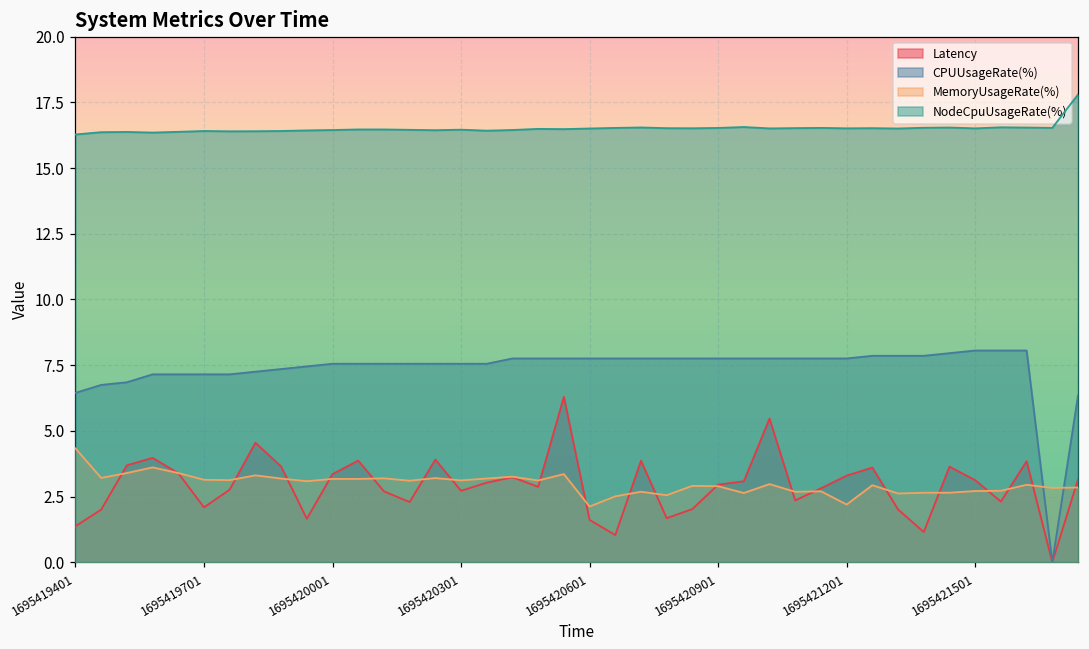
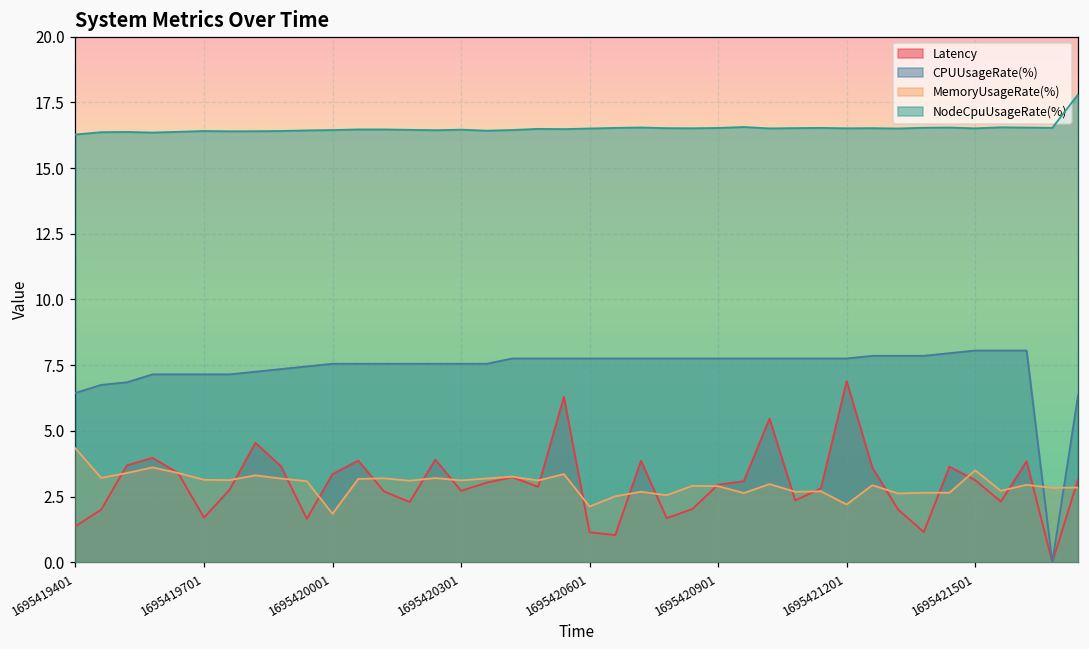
  {
    "Latency": {
      "1695419401": 1.4,
-     "1695419701": 2.1,
+     "1695419701": 1.7,
      "1695420001": 3.4,
      "1695420301": 2.7,
-     "1695420601": 1.6,
-     "1695421201": 3.3,
+     "1695420601": 1.1,
+     "1695421201": 6.9,
      "1695421501": 3.1
    },
    "MemoryUsageRate(%)": {
      "1695419401": 4.3,
      "1695419701": 3.1,
-     "1695420001": 3.2,
+     "1695420001": 1.8,
      "1695420301": 3.1,
      "1695420601": 2.1,
      "1695421201": 2.2,
-     "1695421501": 2.7
+     "1695421501": 3.5
    }
  }
